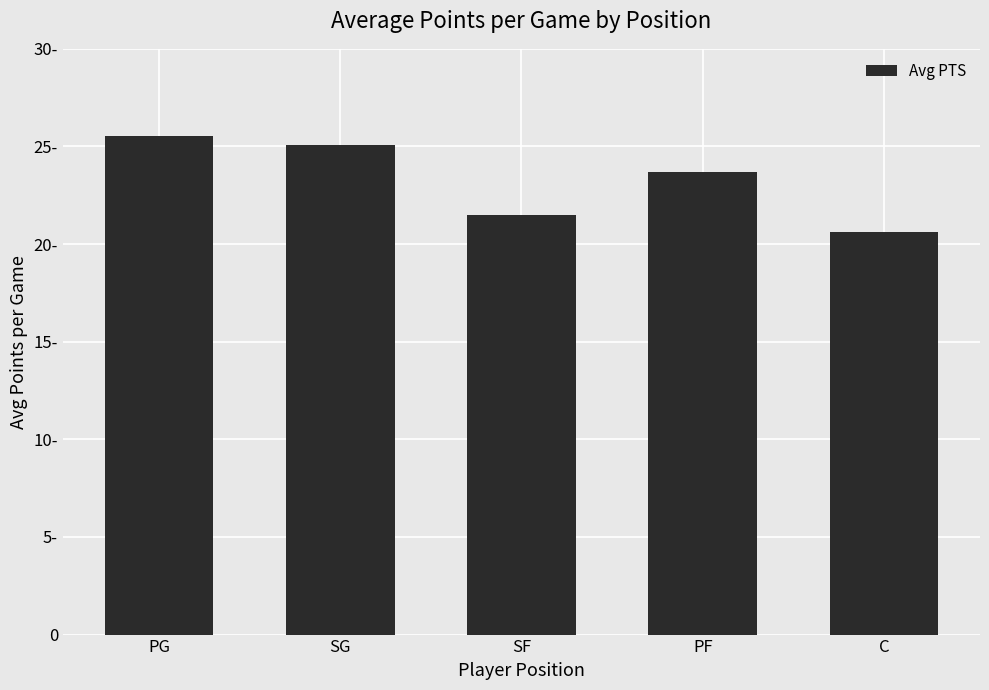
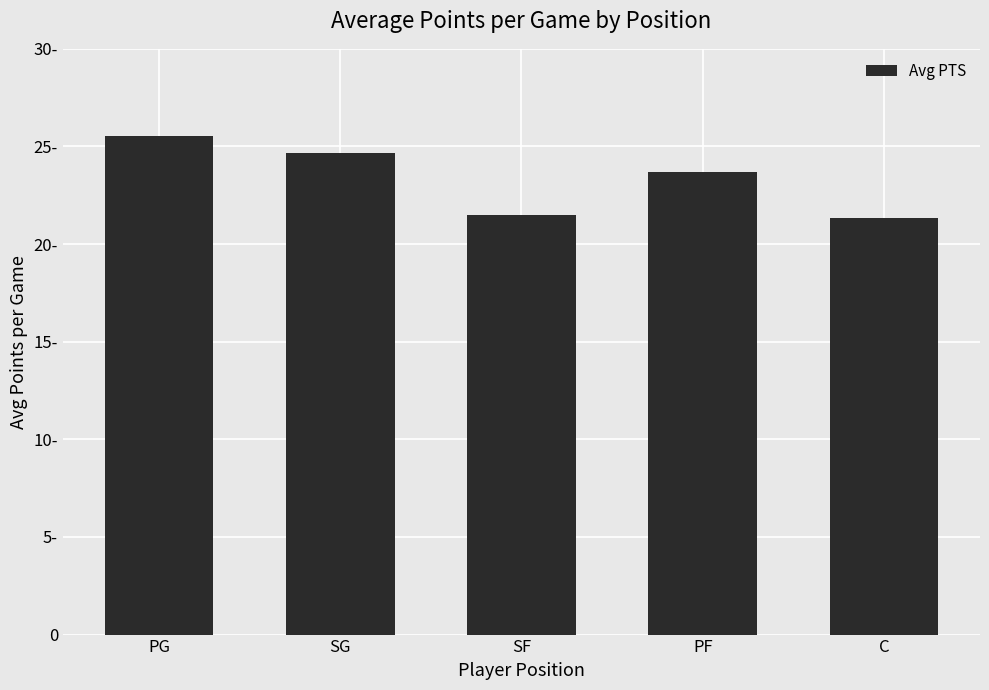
  {
    "PG": "25.5-",
-   "SG": "25.1-",
+   "SG": "24.6-",
    "SF": "21.5-",
    "PF": "23.7-",
-   "C": "20.6-"
+   "C": "21.4-"
  }
